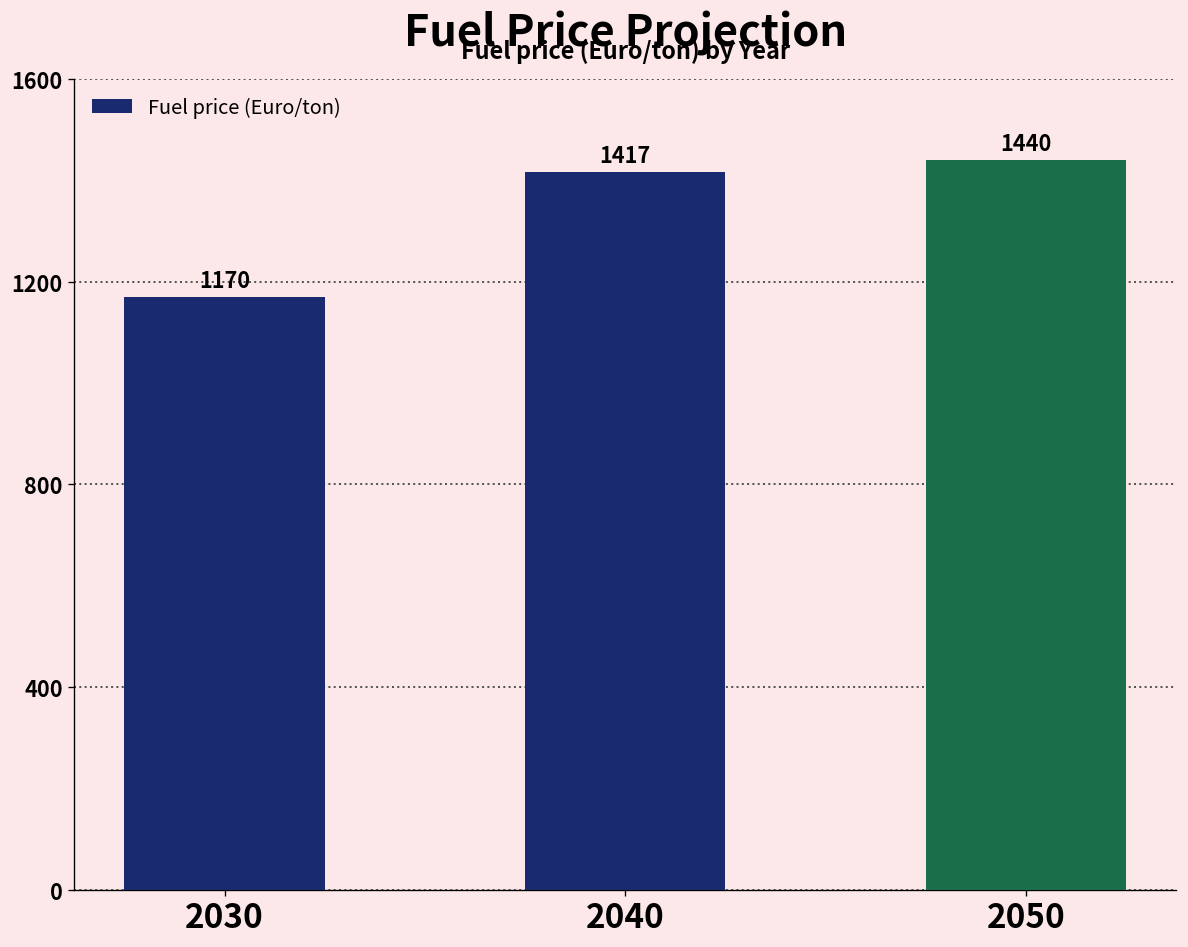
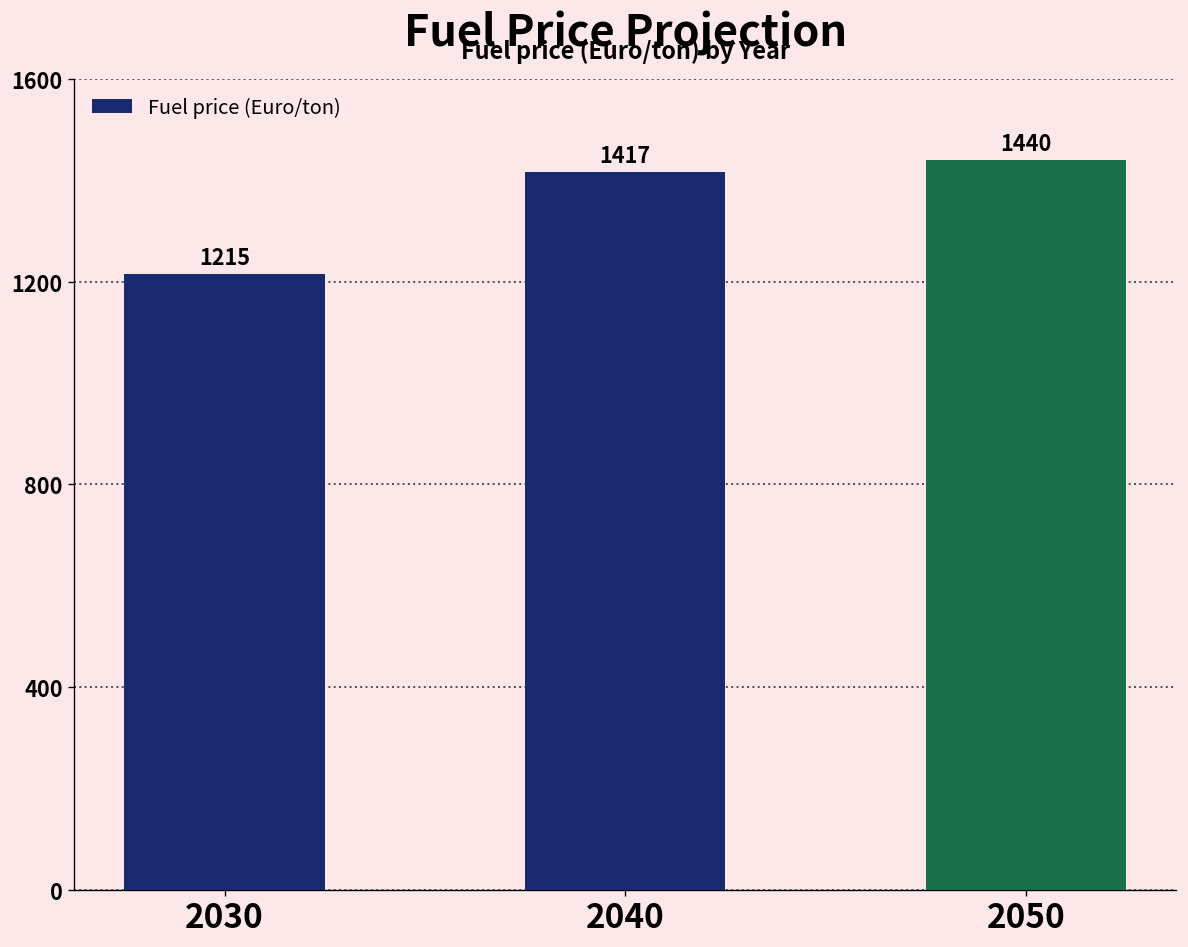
  {
-   "2030": 1170,
+   "2030": 1215,
    "2040": 1417,
    "2050": 1440
  }
